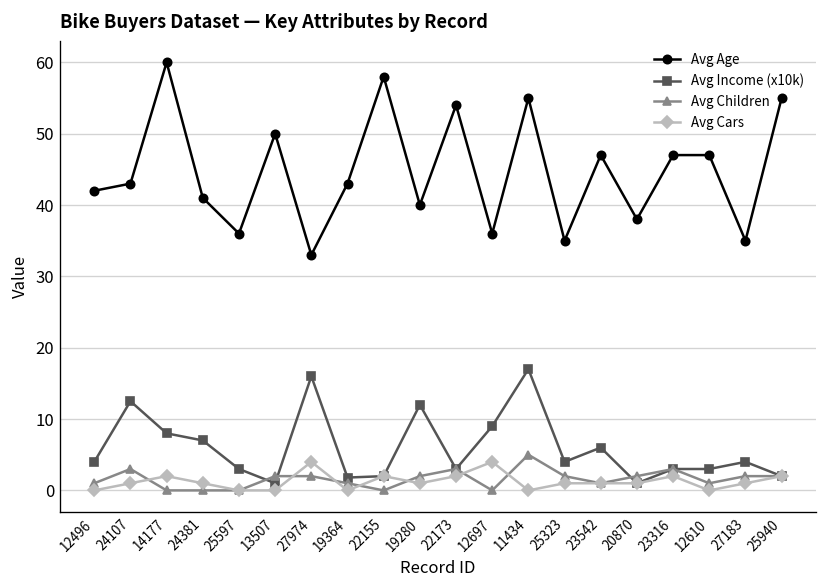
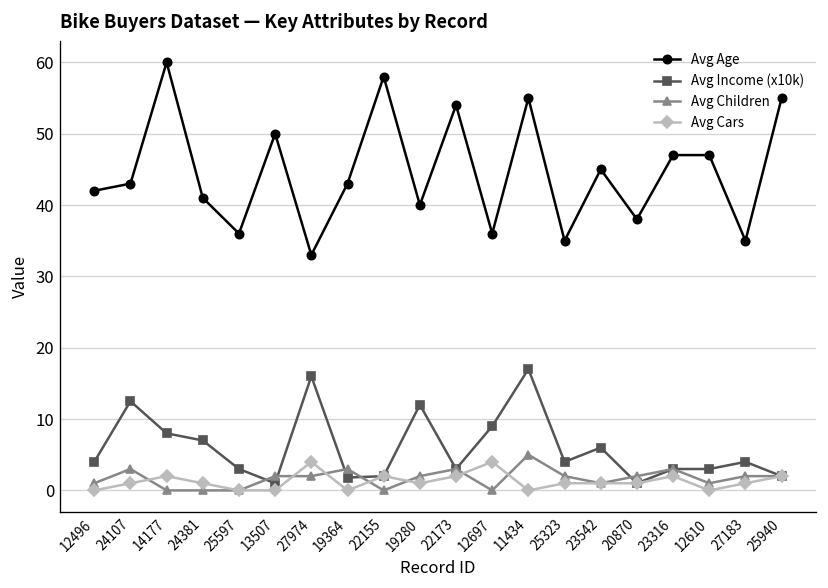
  {
    "Avg Age": {
      "12496": 42,
      "24107": 43,
      "14177": 60,
      "24381": 41,
      "25597": 36,
      "13507": 50,
      "27974": 33,
      "19364": 43,
      "22155": 58,
      "19280": 40,
      "22173": 54,
      "12697": 36,
      "11434": 55,
      "25323": 35,
-     "23542": 47,
+     "23542": 45,
      "20870": 38,
      "23316": 47,
      "12610": 47,
      "27183": 35,
      "25940": 55
    },
    "Avg Income (x10k)": {
      "12496": 4,
      "24107": 13,
      "14177": 8,
      "24381": 7,
      "25597": 3,
      "13507": 1,
      "27974": 16,
      "19364": 2,
      "19280": 12,
      "12697": 9,
      "11434": 17,
      "25323": 4,
      "23542": 6,
      "12610": 3,
      "27183": 4
    },
    "Avg Children": {
      "12496": 1,
      "24107": 3,
      "14177": 0,
      "24381": 0,
      "13507": 2,
      "27974": 2,
-     "19364": 1,
+     "19364": 3,
      "22155": 0,
      "19280": 2,
      "12697": 0,
      "11434": 5,
      "25323": 2,
      "20870": 2,
      "12610": 1,
      "27183": 2
    },
    "Avg Cars": {
      "12496": 0,
      "24107": 1,
      "14177": 2,
      "24381": 1,
      "13507": 0,
      "27974": 4,
      "19364": 0,
      "19280": 1,
      "22173": 2,
      "12697": 4,
      "11434": 0,
      "25323": 1,
      "23316": 2,
      "12610": 0,
      "27183": 1
    }
  }
